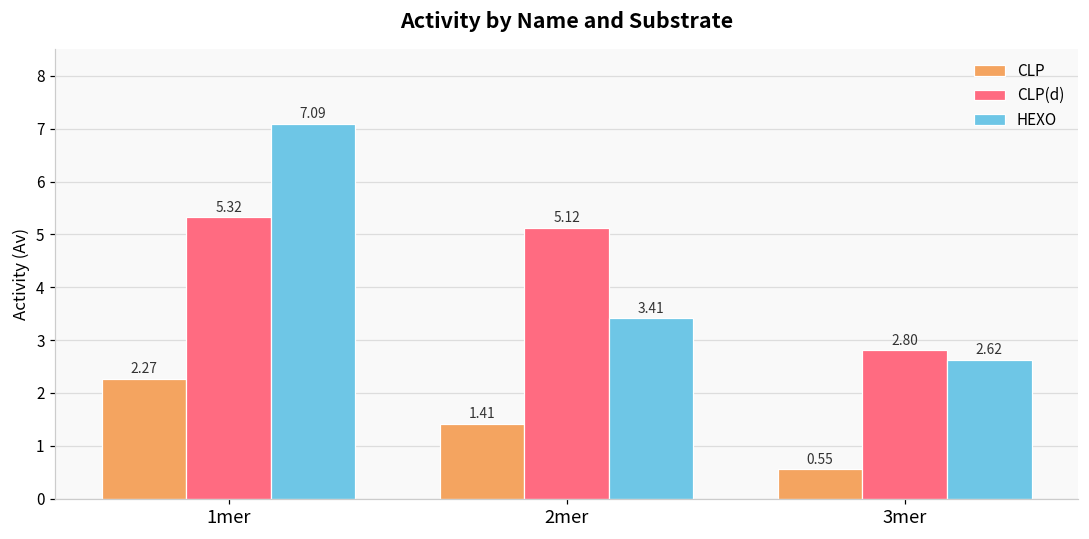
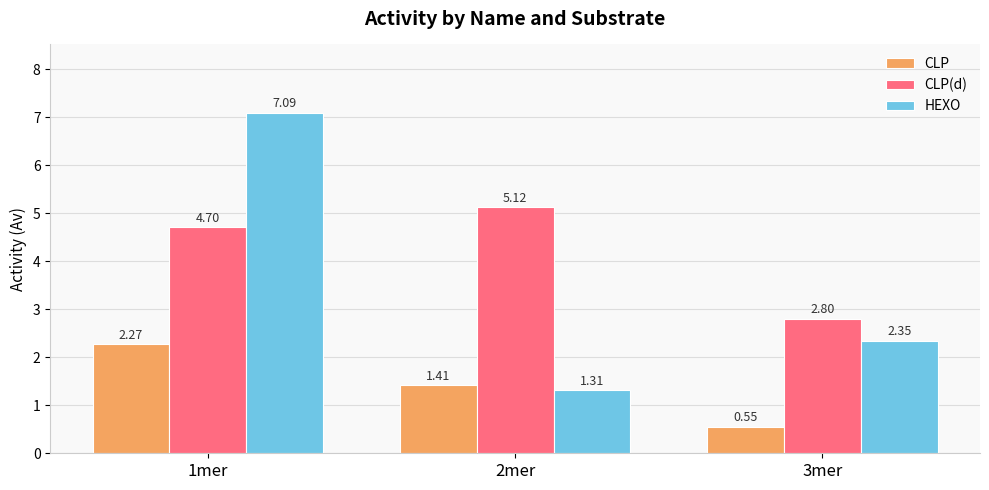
  {
    "CLP": {
      "1mer": 2.27,
      "2mer": 1.41,
      "3mer": 0.55
    },
    "CLP(d)": {
-     "1mer": 5.32,
+     "1mer": 4.70,
      "2mer": 5.12,
      "3mer": 2.80
    },
    "HEXO": {
      "1mer": 7.09,
-     "2mer": 3.41,
-     "3mer": 2.62
+     "2mer": 1.31,
+     "3mer": 2.35
    }
  }
